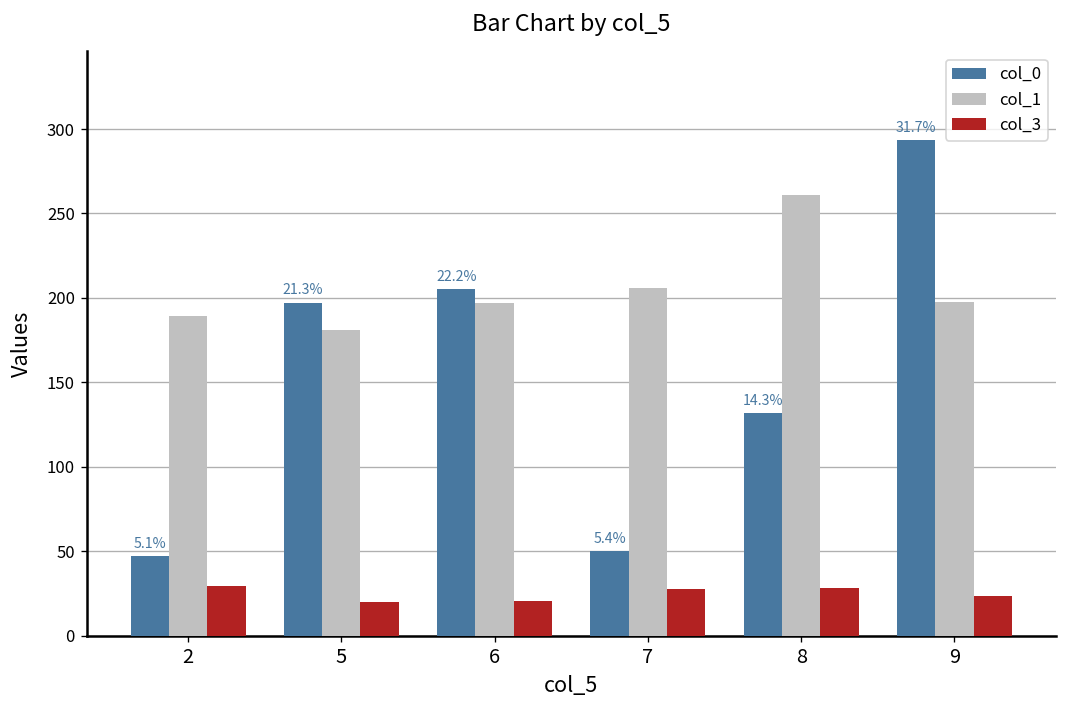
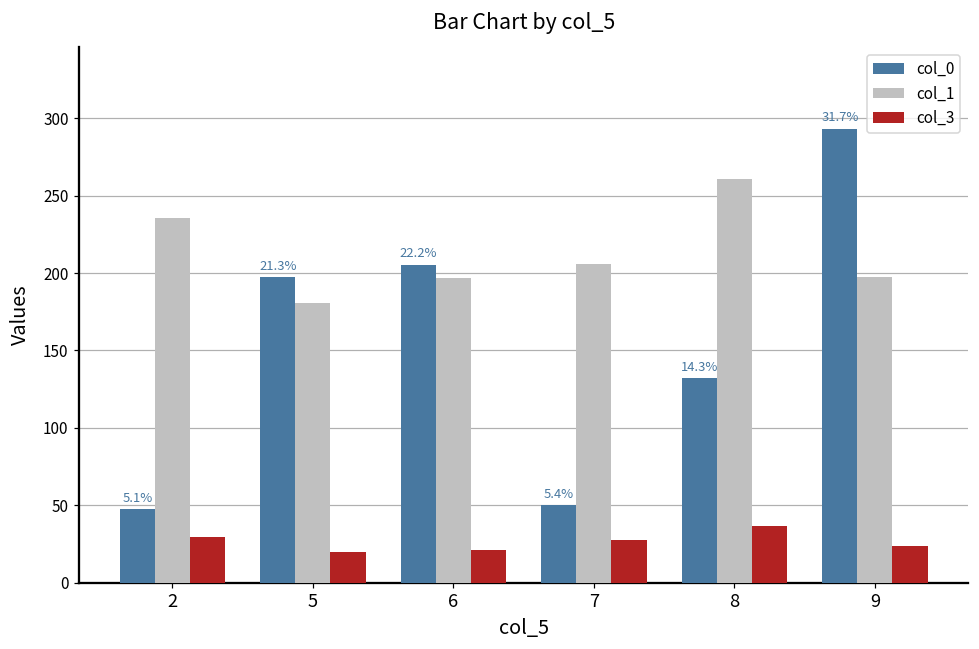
  {
    "col_1": {
-     "2": 189,
+     "2": 236,
      "5": 181,
      "6": 197,
      "7": 206,
      "8": 261,
      "9": 198
    },
    "col_3": {
      "2": 29,
      "5": 20,
      "6": 21,
      "7": 28,
-     "8": 28,
+     "8": 37,
      "9": 24
    }
  }
